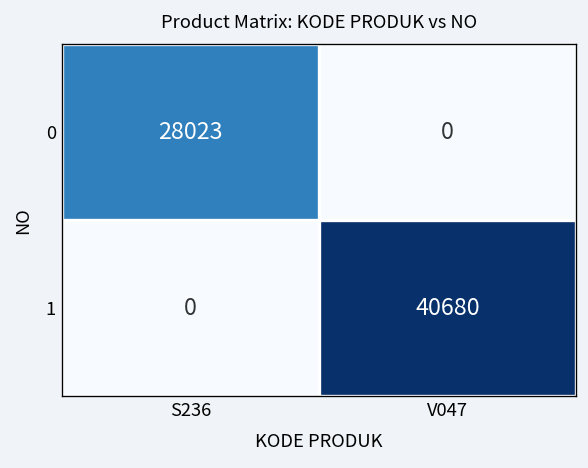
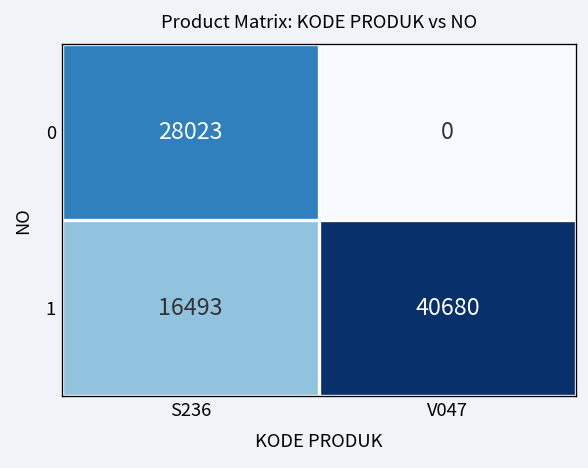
  {
    "0": {
      "S236": 28023,
      "V047": 0
    },
    "1": {
-     "S236": 0,
+     "S236": 16493,
      "V047": 40680
    }
  }
